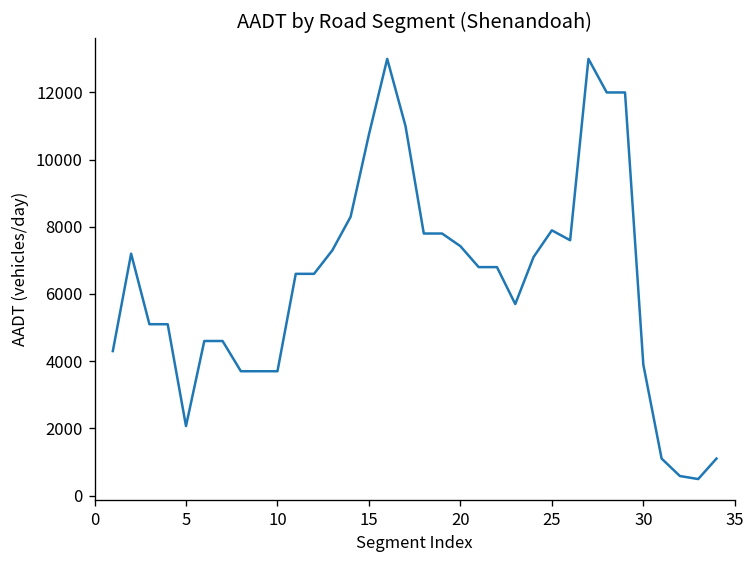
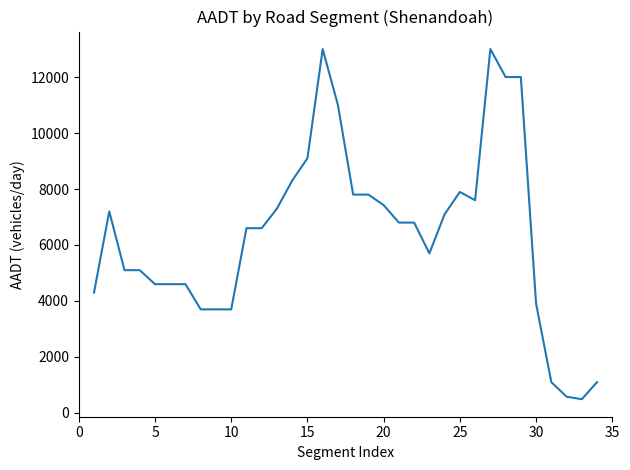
  {
-   "5": 2100,
+   "5": 4600,
    "10": 3700,
-   "15": 10700,
+   "15": 9100,
    "20": 7400,
    "25": 7900,
    "30": 3900
  }
